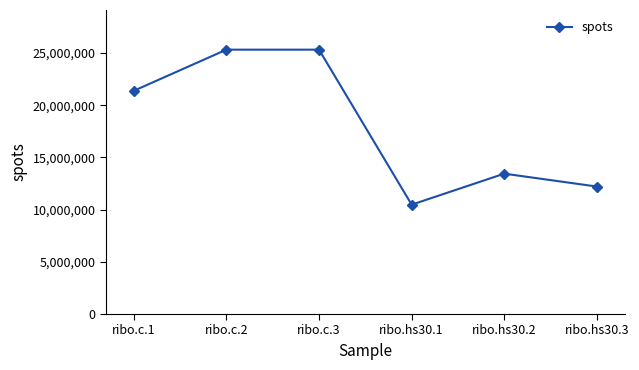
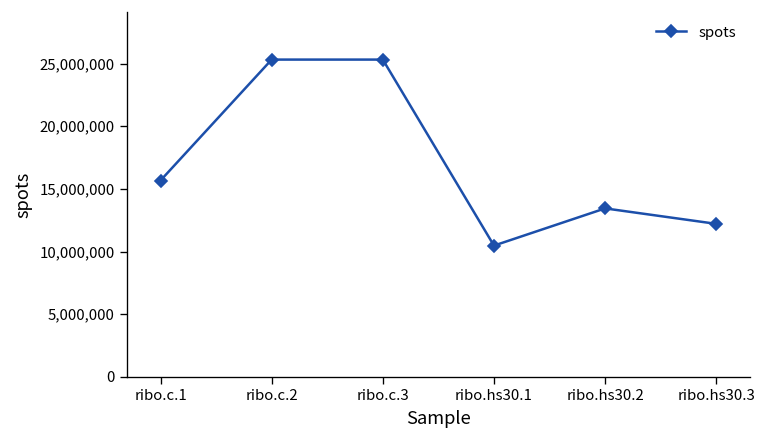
  {
-   "ribo.c.1": "21,400,000",
+   "ribo.c.1": "15,700,000",
    "ribo.c.2": "25,300,000",
    "ribo.c.3": "25,300,000",
    "ribo.hs30.1": "10,500,000",
    "ribo.hs30.2": "13,400,000",
    "ribo.hs30.3": "12,200,000"
  }
